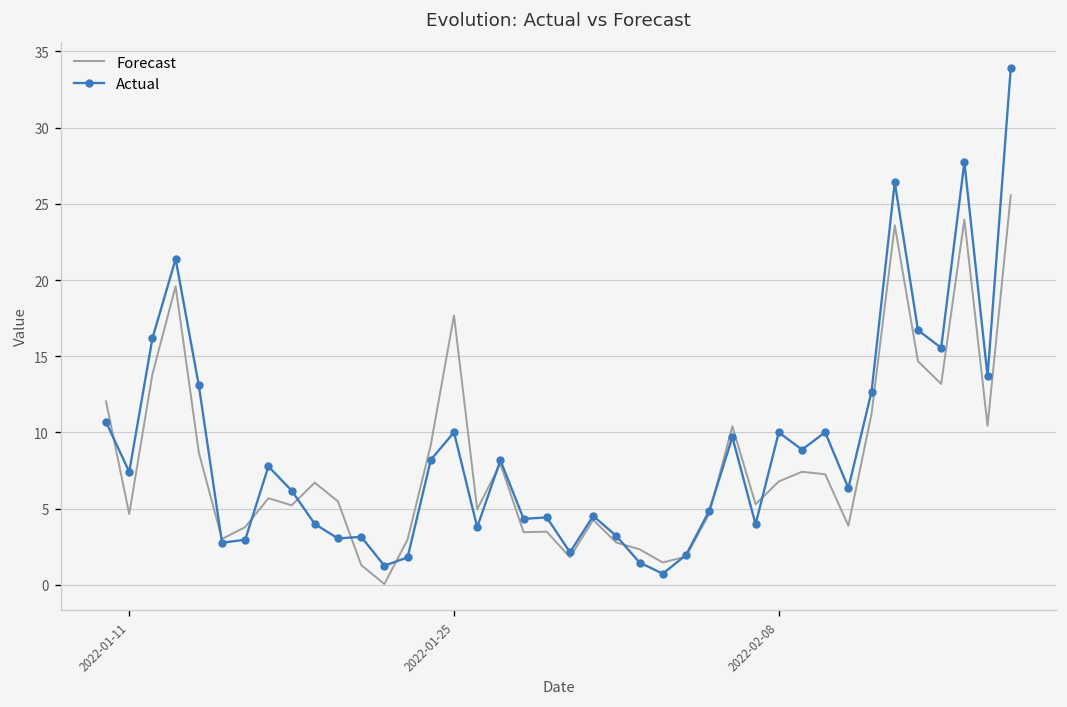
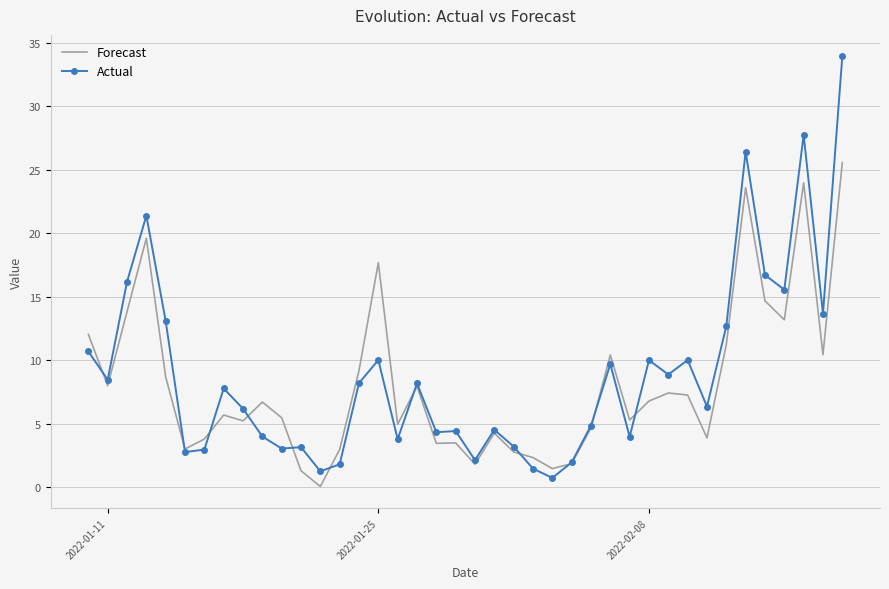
  {
    "Forecast": {
-     "2022-01-11": 4.6,
+     "2022-01-11": 8.0,
      "2022-01-25": 17.7,
      "2022-02-08": 6.8
    },
    "Actual": {
-     "2022-01-11": 7.4,
+     "2022-01-11": 8.5,
      "2022-01-25": 10.0,
      "2022-02-08": 10.0
    }
  }
